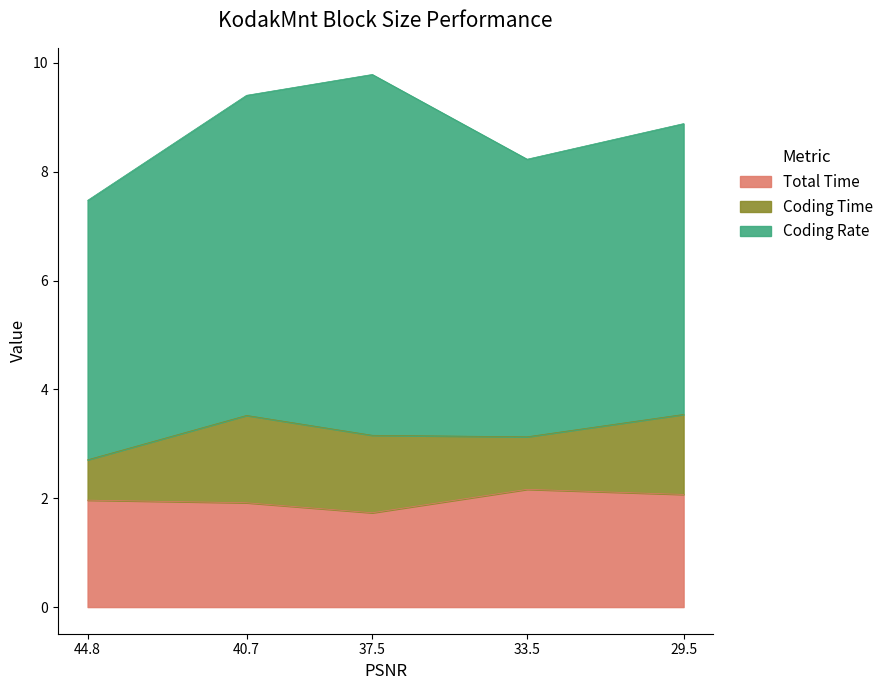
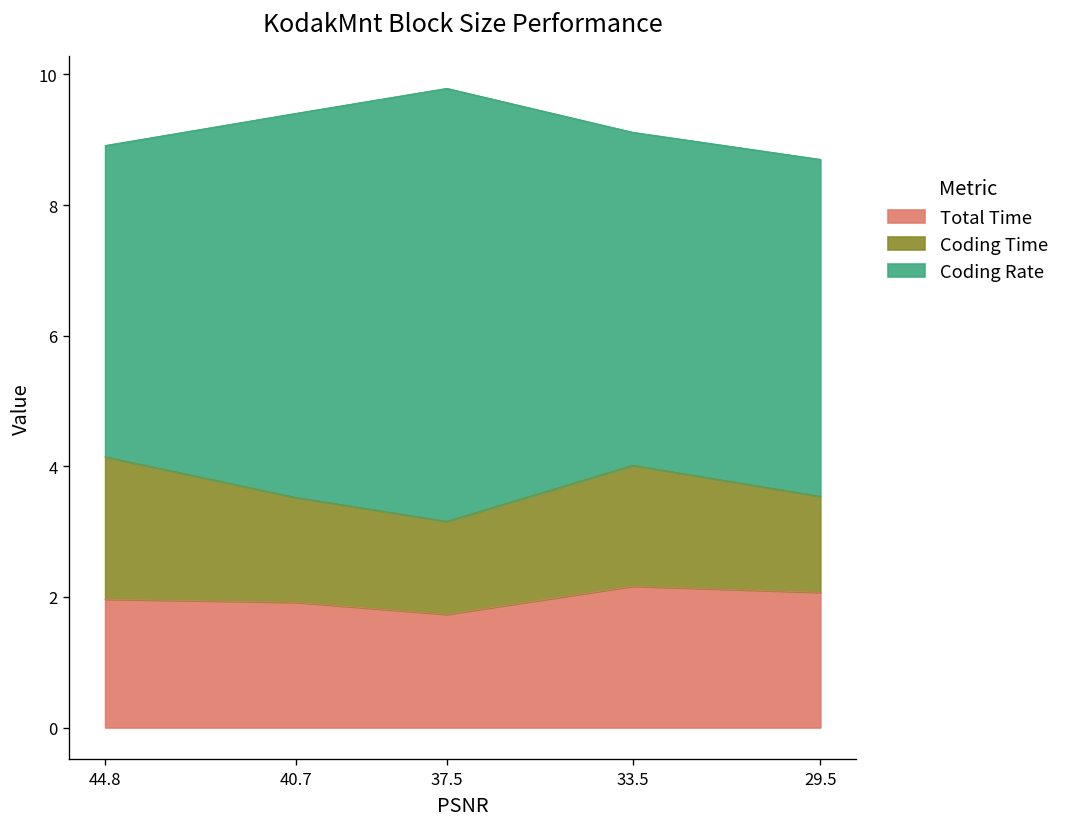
  {
    "Total Time": {
      "44.8": 2.0,
      "40.7": 1.9,
      "37.5": 1.7,
      "33.5": 2.2,
      "29.5": 2.1
    },
    "Coding Time": {
-     "44.8": 0.7,
+     "44.8": 2.2,
      "40.7": 1.6,
      "37.5": 1.4,
-     "33.5": 1.0,
+     "33.5": 1.9,
      "29.5": 1.5
    },
    "Coding Rate": {
      "44.8": 4.8,
      "40.7": 5.9,
      "37.5": 6.6,
      "33.5": 5.1,
-     "29.5": 5.3
+     "29.5": 5.2
    }
  }
